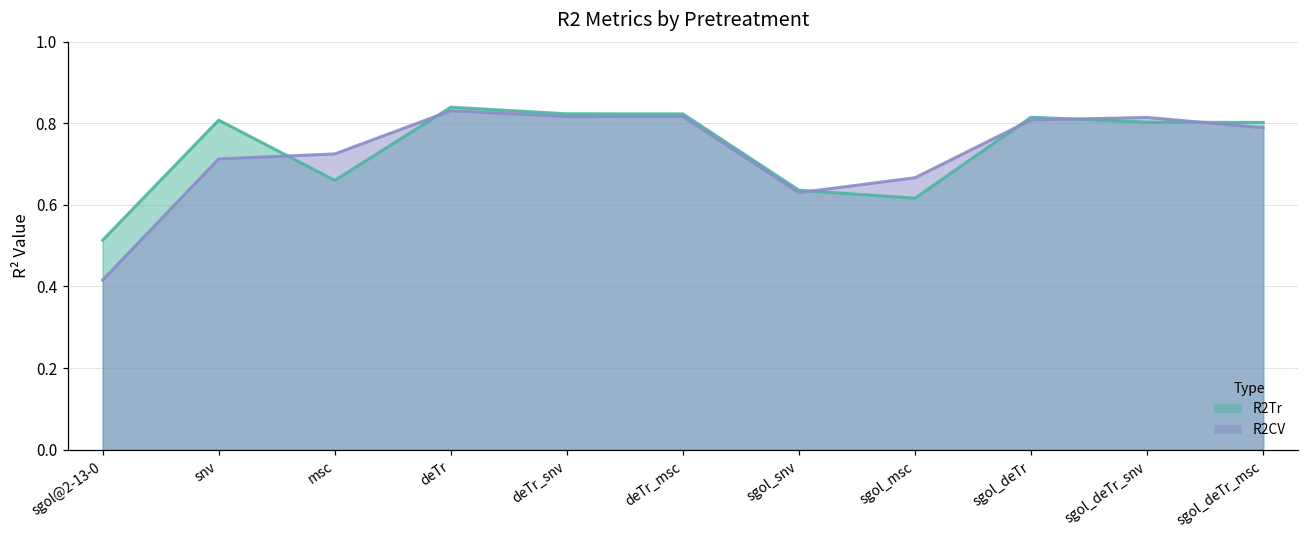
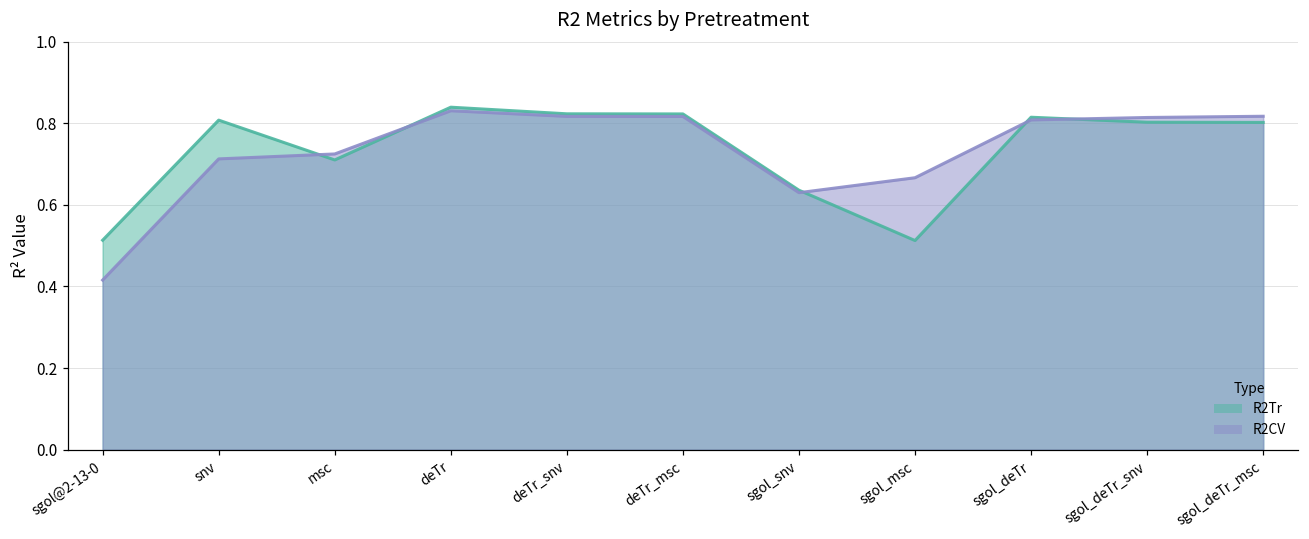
  {
    "R2Tr": {
      "sgol@2-13-0": 0.51,
      "snv": 0.81,
-     "msc": 0.66,
+     "msc": 0.71,
      "deTr": 0.84,
-     "sgol_msc": 0.62,
+     "sgol_msc": 0.51,
      "sgol_deTr_snv": 0.80,
      "sgol_deTr_msc": 0.80
    },
    "R2CV": {
      "sgol@2-13-0": 0.42,
      "snv": 0.71,
      "msc": 0.72,
      "deTr": 0.83,
      "sgol_msc": 0.67,
      "sgol_deTr_snv": 0.81,
-     "sgol_deTr_msc": 0.79
+     "sgol_deTr_msc": 0.82
    }
  }
